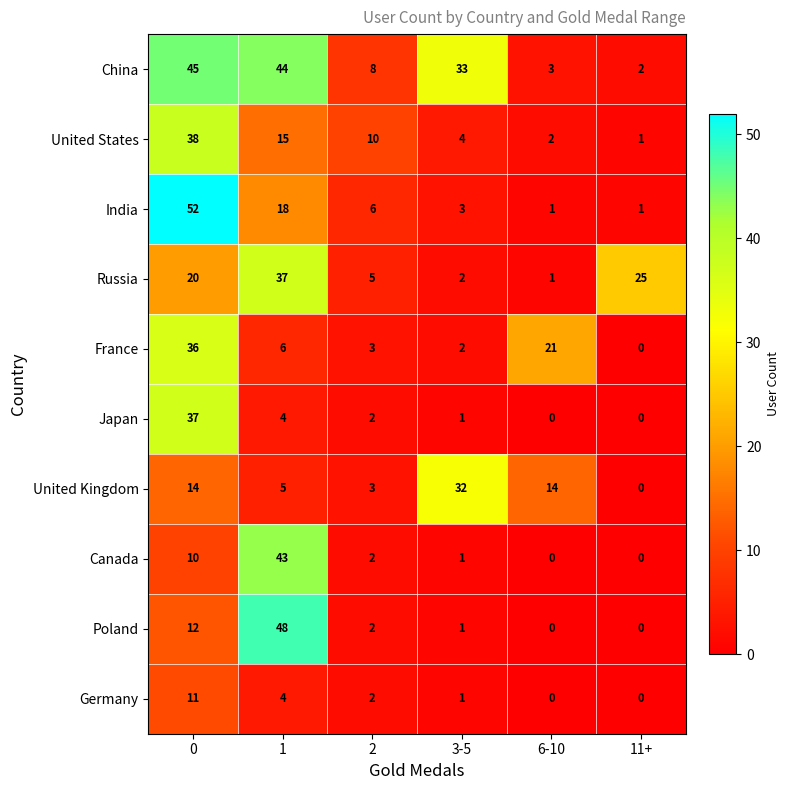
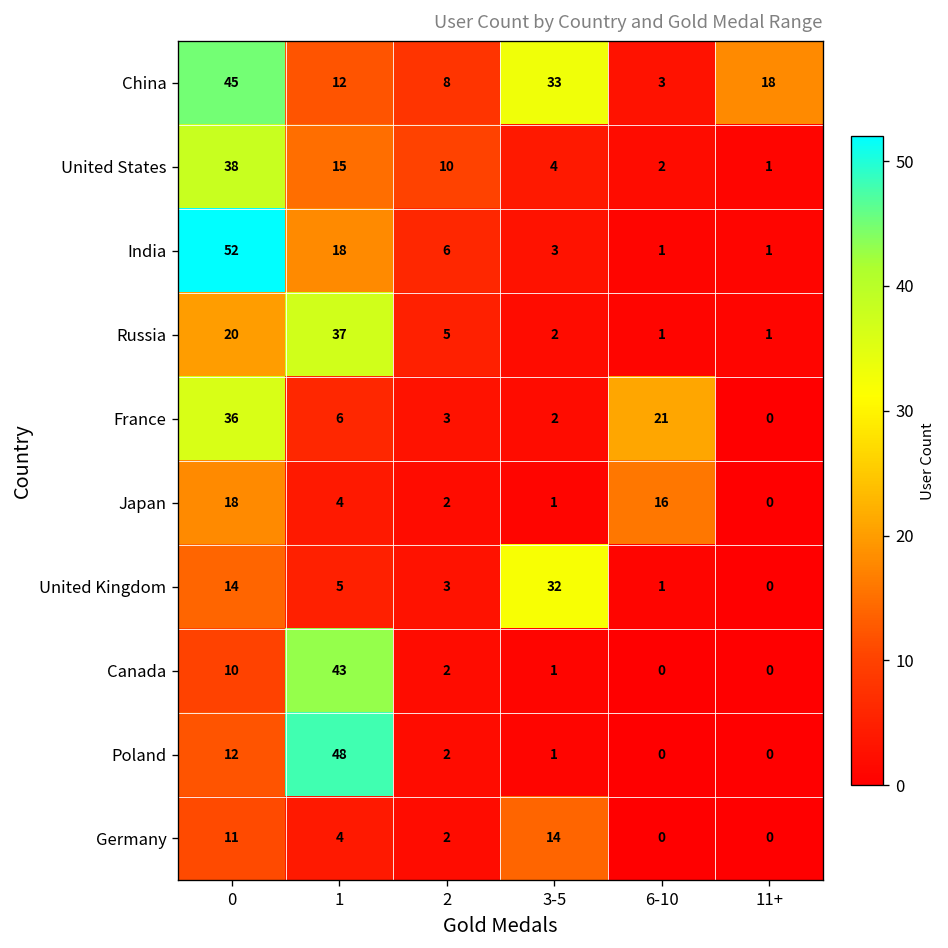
  {
    "China": {
      "0": 45,
-     "1": 44,
+     "1": 12,
      "2": 8,
      "3-5": 33,
      "6-10": 3,
-     "11+": 2
+     "11+": 18
    },
    "United States": {
      "0": 38,
      "1": 15,
      "2": 10,
      "3-5": 4,
      "6-10": 2,
      "11+": 1
    },
    "India": {
      "0": 52,
      "1": 18,
      "2": 6,
      "3-5": 3,
      "6-10": 1,
      "11+": 1
    },
    "Russia": {
      "0": 20,
      "1": 37,
      "2": 5,
      "3-5": 2,
      "6-10": 1,
-     "11+": 25
+     "11+": 1
    },
    "France": {
      "0": 36,
      "1": 6,
      "2": 3,
      "3-5": 2,
      "6-10": 21,
      "11+": 0
    },
    "Japan": {
-     "0": 37,
+     "0": 18,
      "1": 4,
      "2": 2,
      "3-5": 1,
-     "6-10": 0,
+     "6-10": 16,
      "11+": 0
    },
    "United Kingdom": {
      "0": 14,
      "1": 5,
      "2": 3,
      "3-5": 32,
-     "6-10": 14,
+     "6-10": 1,
      "11+": 0
    },
    "Canada": {
      "0": 10,
      "1": 43,
      "2": 2,
      "3-5": 1,
      "6-10": 0,
      "11+": 0
    },
    "Poland": {
      "0": 12,
      "1": 48,
      "2": 2,
      "3-5": 1,
      "6-10": 0,
      "11+": 0
    },
    "Germany": {
      "0": 11,
      "1": 4,
      "2": 2,
-     "3-5": 1,
+     "3-5": 14,
      "6-10": 0,
      "11+": 0
    }
  }
